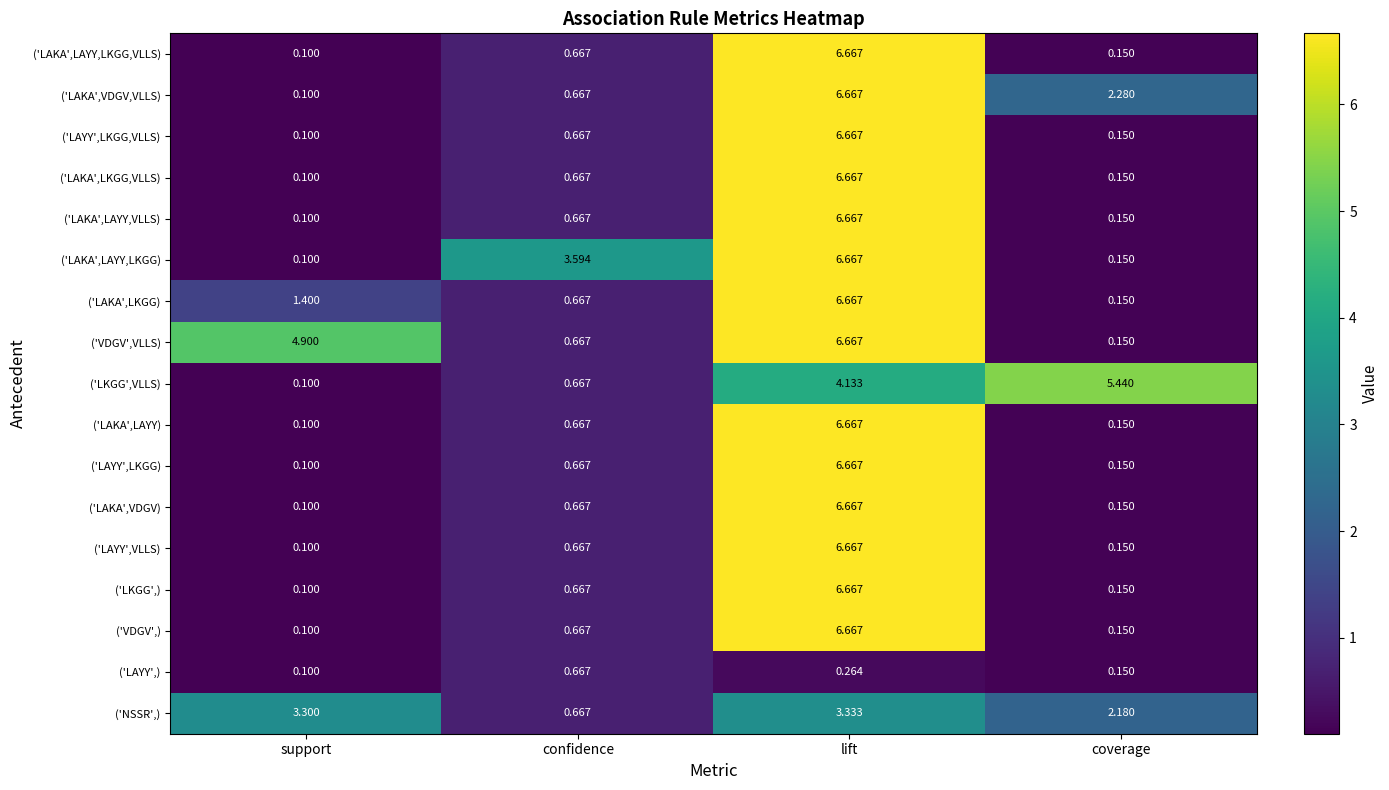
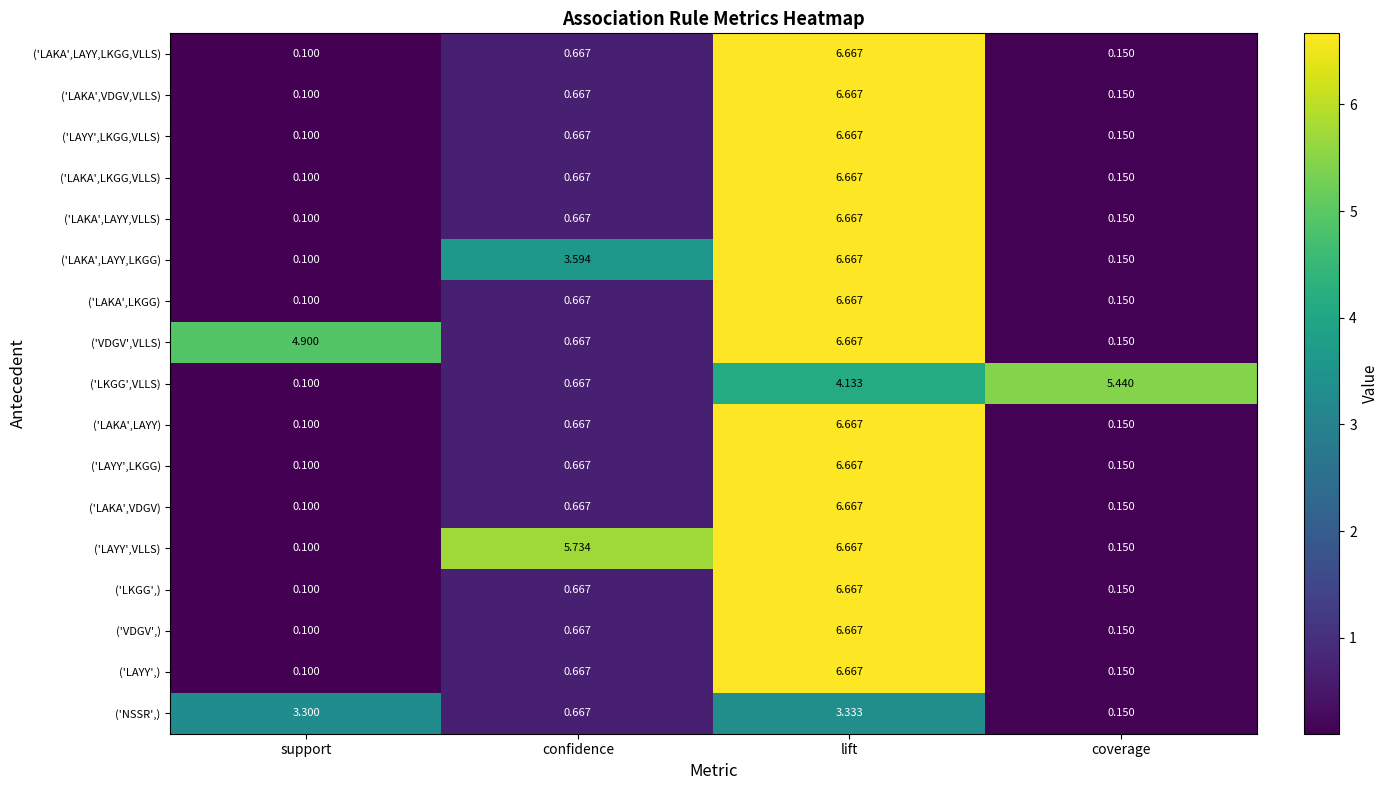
  {
    "('LAKA',LAYY,LKGG,VLLS)": {
      "support": 0.100,
      "confidence": 0.667,
      "lift": 6.667,
      "coverage": 0.150
    },
    "('LAKA',VDGV,VLLS)": {
      "support": 0.100,
      "confidence": 0.667,
      "lift": 6.667,
-     "coverage": 2.280
+     "coverage": 0.150
    },
    "('LAYY',LKGG,VLLS)": {
      "support": 0.100,
      "confidence": 0.667,
      "lift": 6.667,
      "coverage": 0.150
    },
    "('LAKA',LKGG,VLLS)": {
      "support": 0.100,
      "confidence": 0.667,
      "lift": 6.667,
      "coverage": 0.150
    },
    "('LAKA',LAYY,VLLS)": {
      "support": 0.100,
      "confidence": 0.667,
      "lift": 6.667,
      "coverage": 0.150
    },
    "('LAKA',LAYY,LKGG)": {
      "support": 0.100,
      "confidence": 3.594,
      "lift": 6.667,
      "coverage": 0.150
    },
    "('LAKA',LKGG)": {
-     "support": 1.400,
+     "support": 0.100,
      "confidence": 0.667,
      "lift": 6.667,
      "coverage": 0.150
    },
    "('VDGV',VLLS)": {
      "support": 4.900,
      "confidence": 0.667,
      "lift": 6.667,
      "coverage": 0.150
    },
    "('LKGG',VLLS)": {
      "support": 0.100,
      "confidence": 0.667,
      "lift": 4.133,
      "coverage": 5.440
    },
    "('LAKA',LAYY)": {
      "support": 0.100,
      "confidence": 0.667,
      "lift": 6.667,
      "coverage": 0.150
    },
    "('LAYY',LKGG)": {
      "support": 0.100,
      "confidence": 0.667,
      "lift": 6.667,
      "coverage": 0.150
    },
    "('LAKA',VDGV)": {
      "support": 0.100,
      "confidence": 0.667,
      "lift": 6.667,
      "coverage": 0.150
    },
    "('LAYY',VLLS)": {
      "support": 0.100,
-     "confidence": 0.667,
+     "confidence": 5.734,
      "lift": 6.667,
      "coverage": 0.150
    },
    "('LKGG',)": {
      "support": 0.100,
      "confidence": 0.667,
      "lift": 6.667,
      "coverage": 0.150
    },
    "('VDGV',)": {
      "support": 0.100,
      "confidence": 0.667,
      "lift": 6.667,
      "coverage": 0.150
    },
    "('LAYY',)": {
      "support": 0.100,
      "confidence": 0.667,
-     "lift": 0.264,
+     "lift": 6.667,
      "coverage": 0.150
    },
    "('NSSR',)": {
      "support": 3.300,
      "confidence": 0.667,
      "lift": 3.333,
-     "coverage": 2.180
+     "coverage": 0.150
    }
  }
